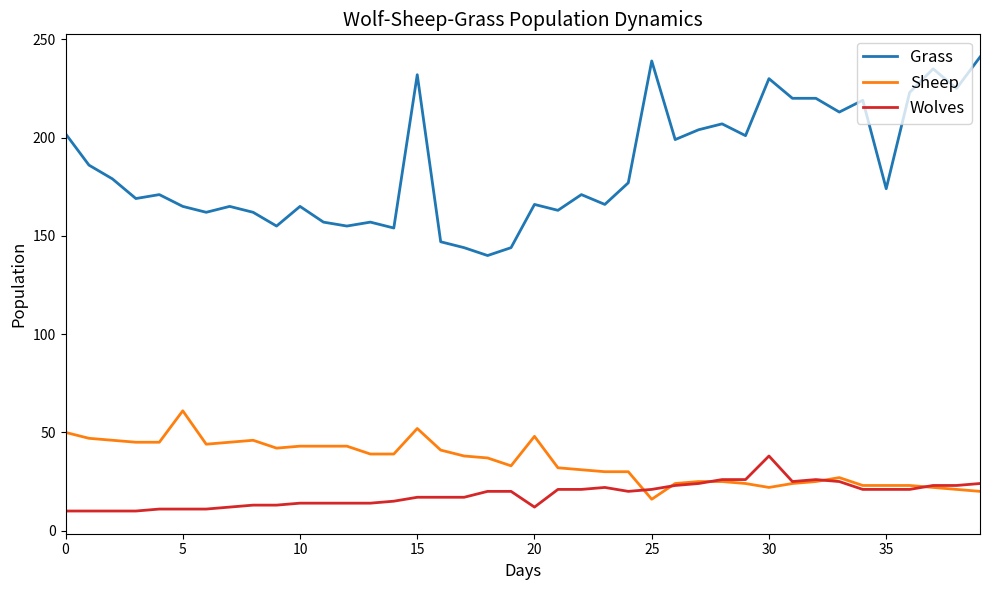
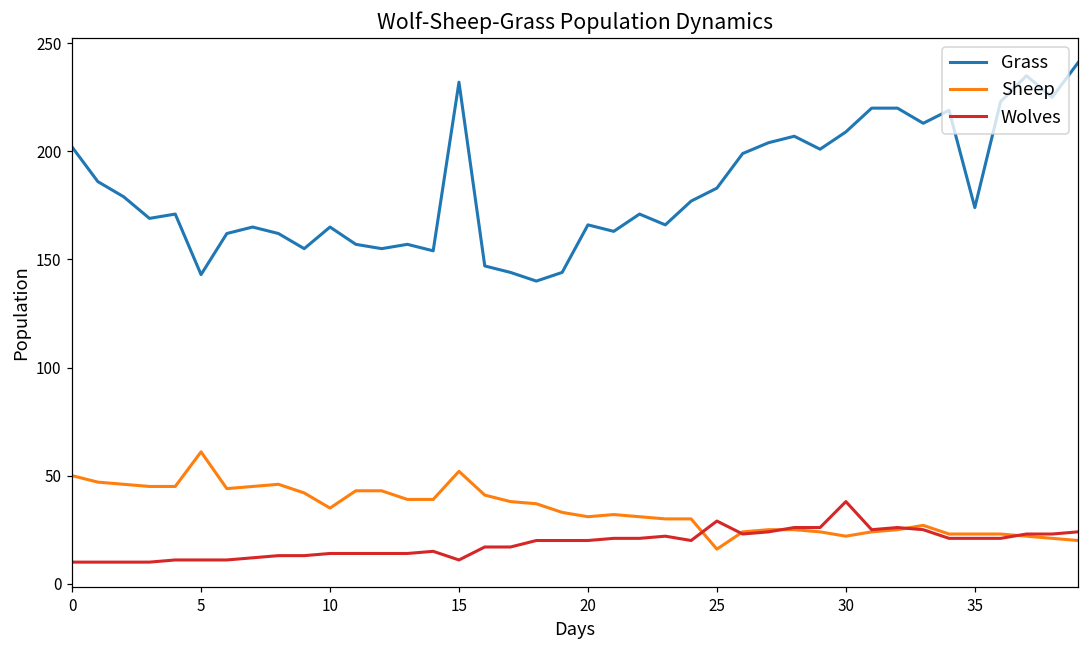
  {
    "Grass": {
      "0": 202,
-     "5": 165,
+     "5": 143,
      "10": 165,
      "15": 232,
      "20": 166,
-     "25": 239,
-     "30": 230,
+     "25": 183,
+     "30": 209,
      "35": 174
    },
    "Sheep": {
      "0": 50,
      "5": 61,
-     "10": 43,
+     "10": 35,
      "15": 52,
-     "20": 48,
+     "20": 31,
      "25": 16,
      "30": 22,
      "35": 23
    },
    "Wolves": {
      "0": 10,
      "5": 11,
      "10": 14,
-     "15": 17,
-     "20": 12,
-     "25": 21,
+     "15": 11,
+     "20": 20,
+     "25": 29,
      "30": 38,
      "35": 21
    }
  }
